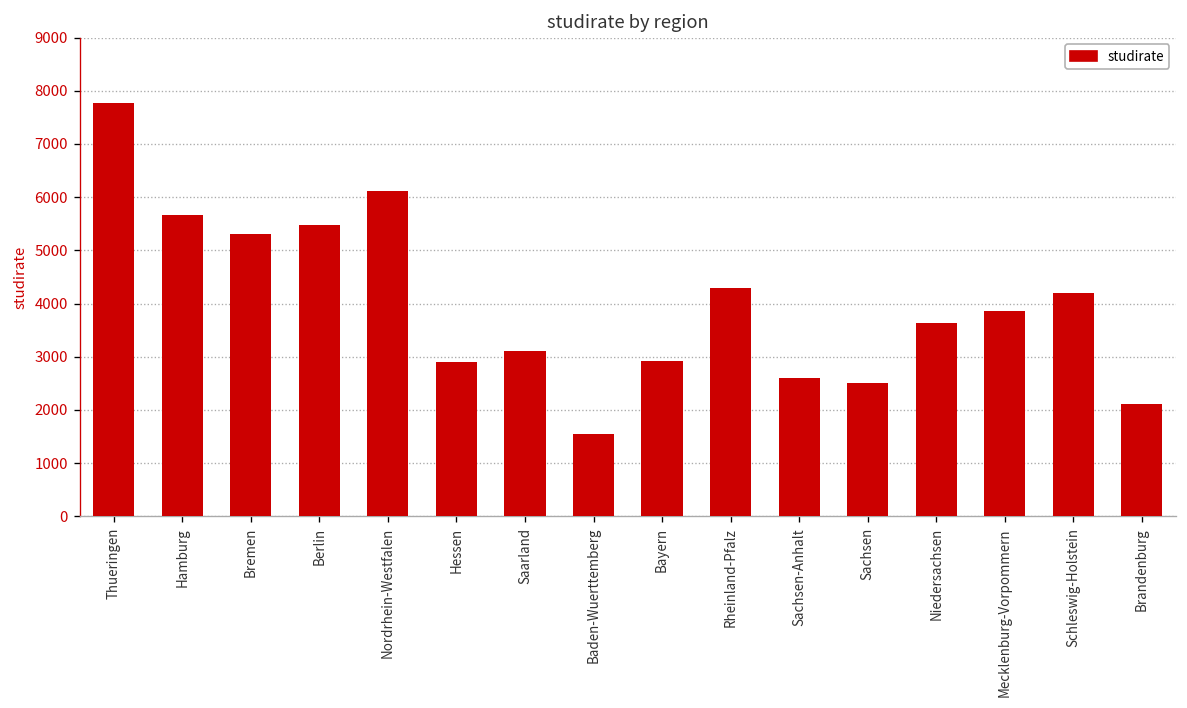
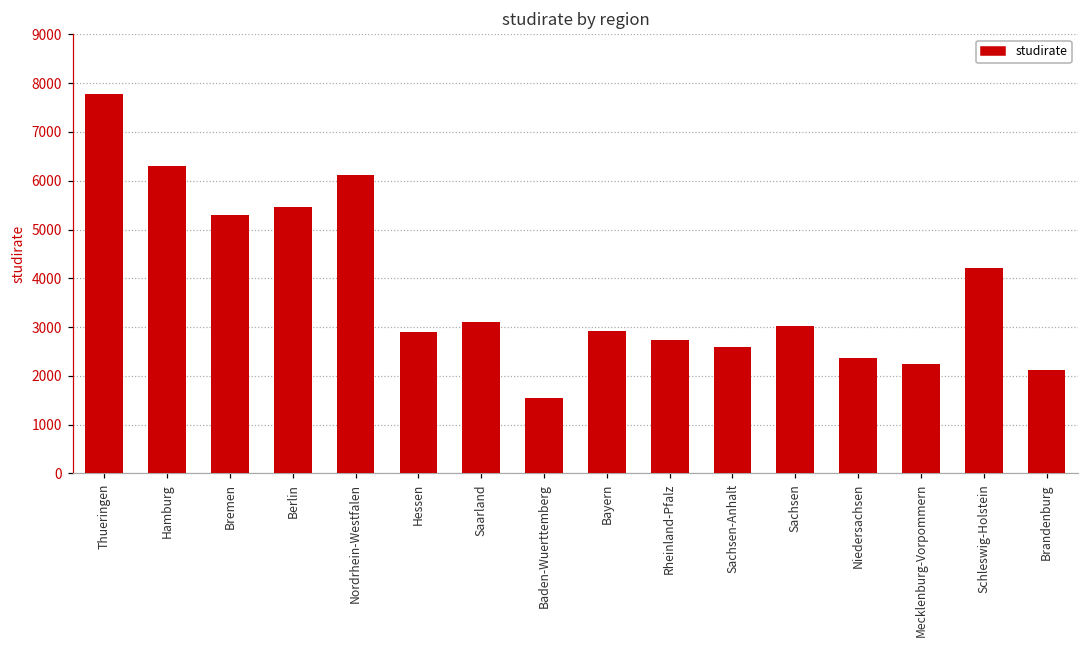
  {
    "Thueringen": 7800,
-   "Hamburg": 5700,
+   "Hamburg": 6300,
    "Bremen": 5300,
    "Berlin": 5500,
    "Nordrhein-Westfalen": 6100,
    "Hessen": 2900,
    "Saarland": 3100,
    "Baden-Wuerttemberg": 1500,
    "Bayern": 2900,
-   "Rheinland-Pfalz": 4300,
+   "Rheinland-Pfalz": 2700,
    "Sachsen-Anhalt": 2600,
-   "Sachsen": 2500,
-   "Niedersachsen": 3600,
-   "Mecklenburg-Vorpommern": 3900,
+   "Sachsen": 3000,
+   "Niedersachsen": 2400,
+   "Mecklenburg-Vorpommern": 2200,
    "Schleswig-Holstein": 4200,
    "Brandenburg": 2100
  }
